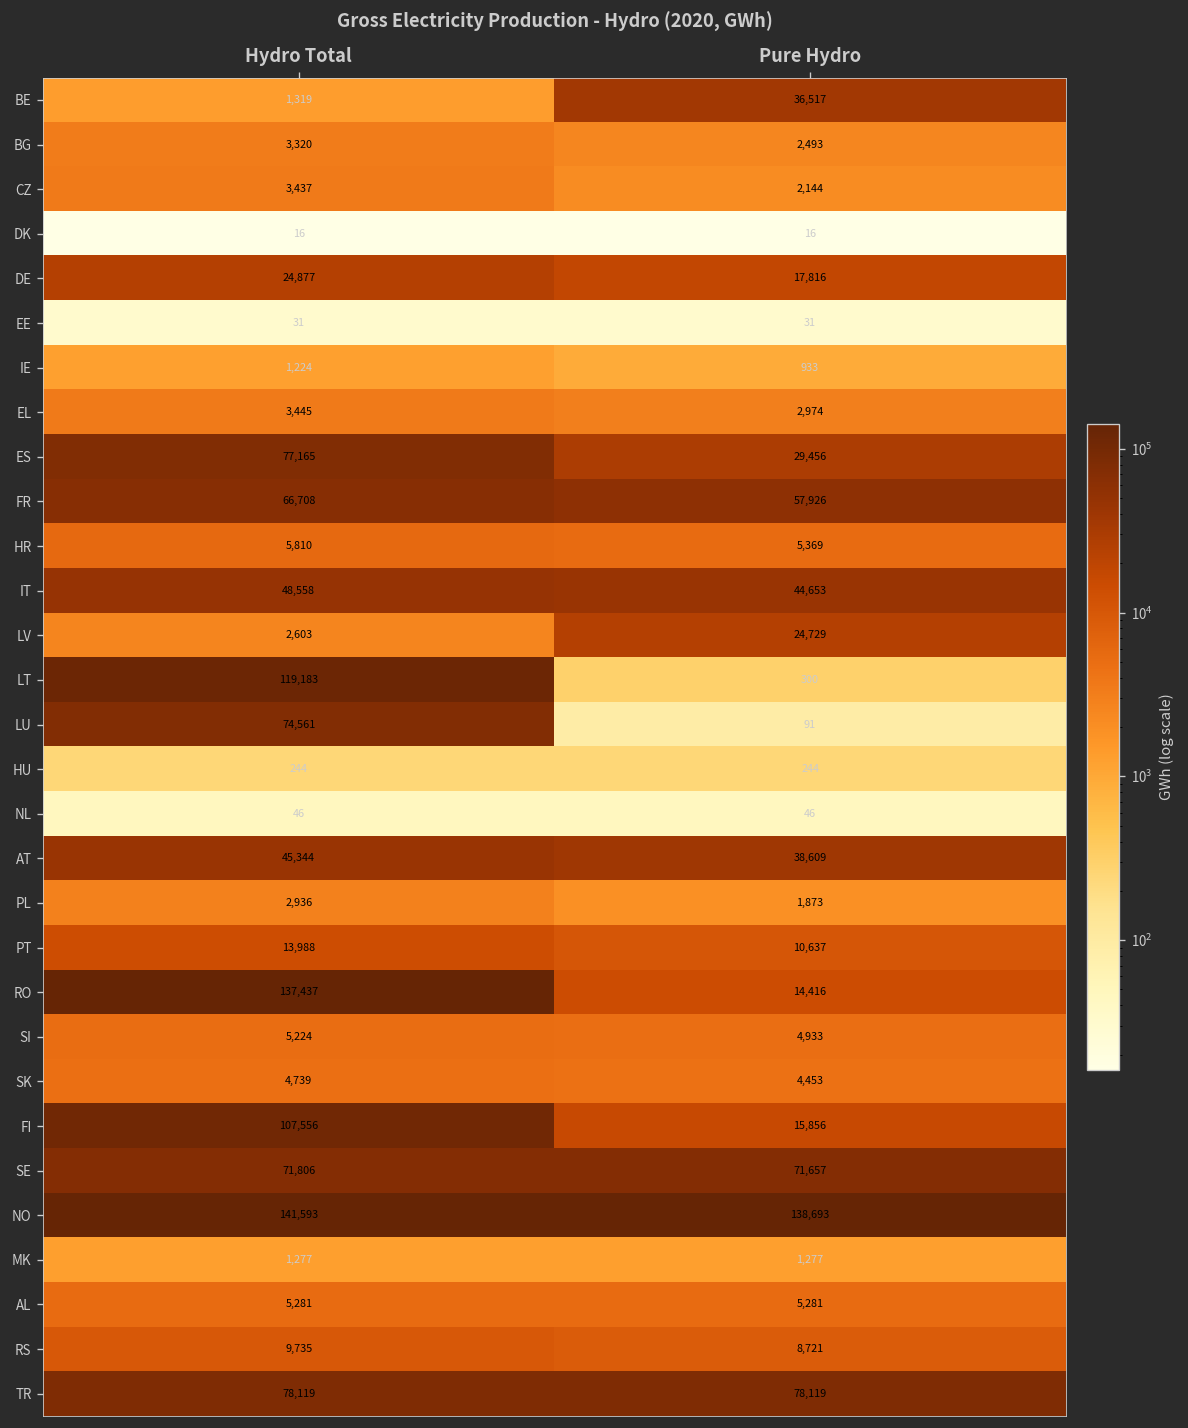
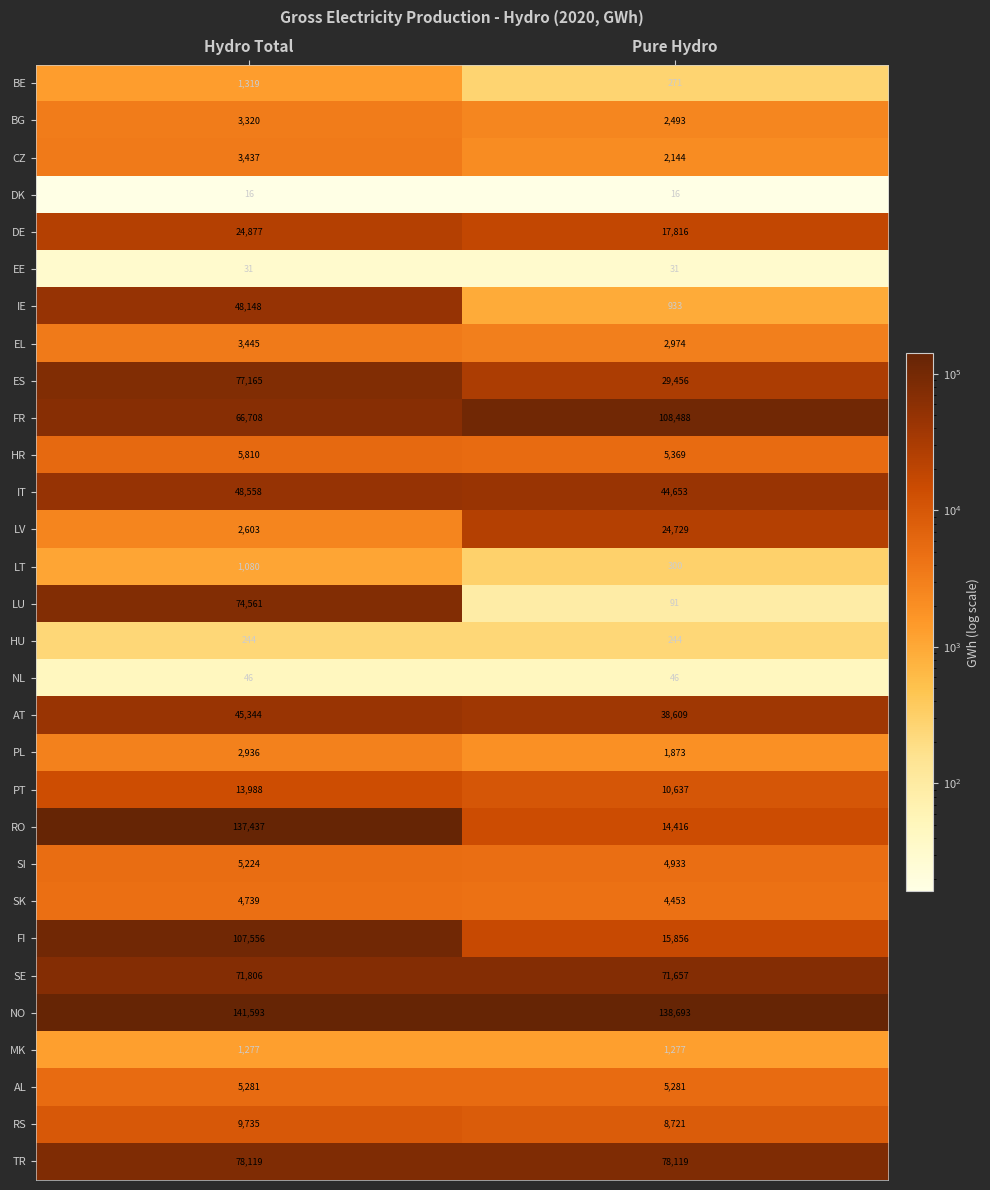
  {
    "BE": {
      "Hydro Total": "1,319",
-     "Pure Hydro": "36,517"
+     "Pure Hydro": "271"
    },
    "BG": {
      "Hydro Total": "3,320",
      "Pure Hydro": "2,493"
    },
    "CZ": {
      "Hydro Total": "3,437",
      "Pure Hydro": "2,144"
    },
    "DK": {
      "Hydro Total": "16",
      "Pure Hydro": "16"
    },
    "DE": {
      "Hydro Total": "24,877",
      "Pure Hydro": "17,816"
    },
    "EE": {
      "Hydro Total": "31",
      "Pure Hydro": "31"
    },
    "IE": {
-     "Hydro Total": "1,224",
+     "Hydro Total": "48,148",
      "Pure Hydro": "933"
    },
    "EL": {
      "Hydro Total": "3,445",
      "Pure Hydro": "2,974"
    },
    "ES": {
      "Hydro Total": "77,165",
      "Pure Hydro": "29,456"
    },
    "FR": {
      "Hydro Total": "66,708",
-     "Pure Hydro": "57,926"
+     "Pure Hydro": "108,488"
    },
    "HR": {
      "Hydro Total": "5,810",
      "Pure Hydro": "5,369"
    },
    "IT": {
      "Hydro Total": "48,558",
      "Pure Hydro": "44,653"
    },
    "LV": {
      "Hydro Total": "2,603",
      "Pure Hydro": "24,729"
    },
    "LT": {
-     "Hydro Total": "119,183",
+     "Hydro Total": "1,080",
      "Pure Hydro": "300"
    },
    "LU": {
      "Hydro Total": "74,561",
      "Pure Hydro": "91"
    },
    "HU": {
      "Hydro Total": "244",
      "Pure Hydro": "244"
    },
    "NL": {
      "Hydro Total": "46",
      "Pure Hydro": "46"
    },
    "AT": {
      "Hydro Total": "45,344",
      "Pure Hydro": "38,609"
    },
    "PL": {
      "Hydro Total": "2,936",
      "Pure Hydro": "1,873"
    },
    "PT": {
      "Hydro Total": "13,988",
      "Pure Hydro": "10,637"
    },
    "RO": {
      "Hydro Total": "137,437",
      "Pure Hydro": "14,416"
    },
    "SI": {
      "Hydro Total": "5,224",
      "Pure Hydro": "4,933"
    },
    "SK": {
      "Hydro Total": "4,739",
      "Pure Hydro": "4,453"
    },
    "FI": {
      "Hydro Total": "107,556",
      "Pure Hydro": "15,856"
    },
    "SE": {
      "Hydro Total": "71,806",
      "Pure Hydro": "71,657"
    },
    "NO": {
      "Hydro Total": "141,593",
      "Pure Hydro": "138,693"
    },
    "MK": {
      "Hydro Total": "1,277",
      "Pure Hydro": "1,277"
    },
    "AL": {
      "Hydro Total": "5,281",
      "Pure Hydro": "5,281"
    },
    "RS": {
      "Hydro Total": "9,735",
      "Pure Hydro": "8,721"
    },
    "TR": {
      "Hydro Total": "78,119",
      "Pure Hydro": "78,119"
    }
  }
